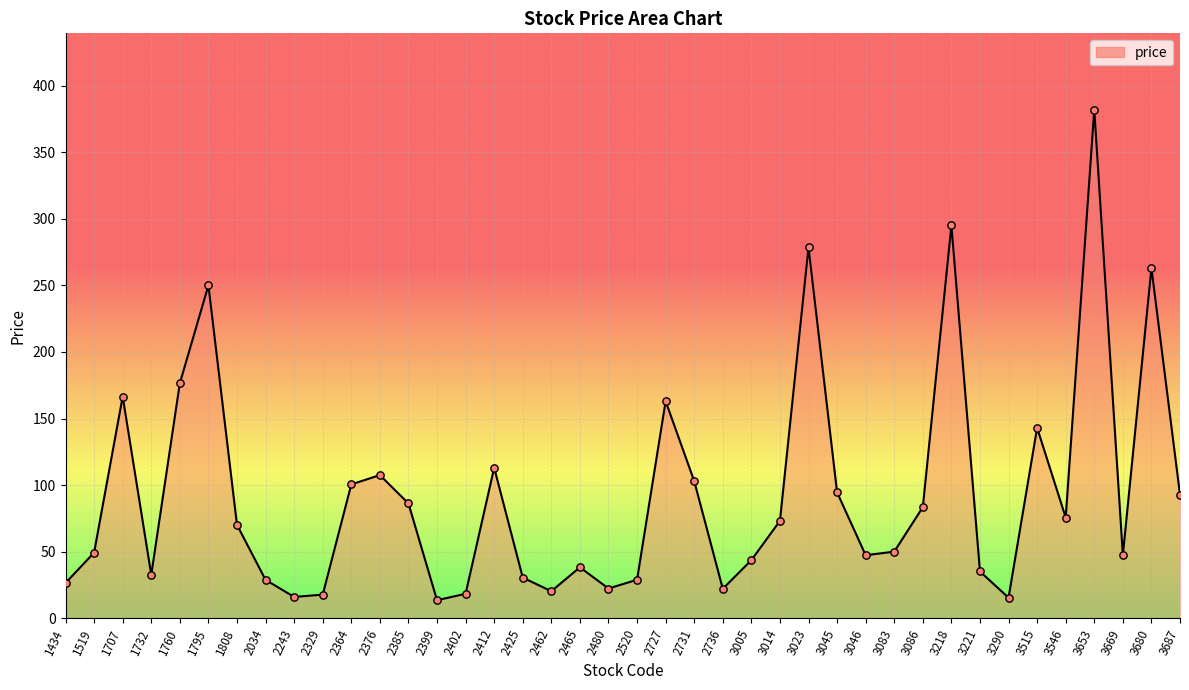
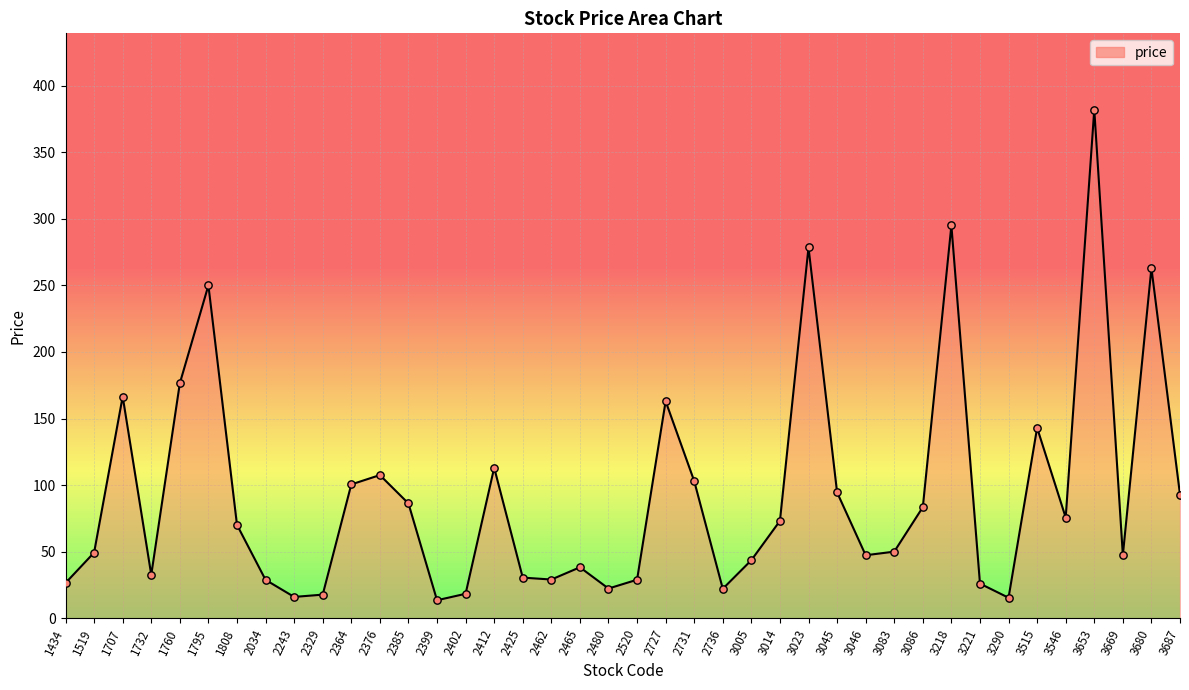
  {
    "1434": 26,
    "1519": 49,
    "1707": 167,
    "1732": 33,
    "1760": 177,
    "1795": 250,
    "1808": 70,
    "2034": 29,
    "2243": 16,
    "2329": 18,
    "2364": 101,
    "2376": 108,
    "2385": 86,
    "2399": 14,
    "2402": 18,
    "2412": 113,
    "2425": 31,
-   "2462": 20,
+   "2462": 29,
    "2465": 38,
    "2480": 22,
    "2520": 29,
    "2727": 163,
    "2731": 103,
    "2736": 22,
    "3005": 44,
    "3014": 73,
    "3023": 279,
    "3045": 95,
    "3046": 47,
    "3083": 50,
    "3086": 83,
    "3218": 295,
-   "3221": 35,
+   "3221": 26,
    "3290": 15,
    "3515": 143,
    "3546": 76,
    "3653": 382,
    "3669": 47,
    "3680": 263,
    "3687": 93
  }
